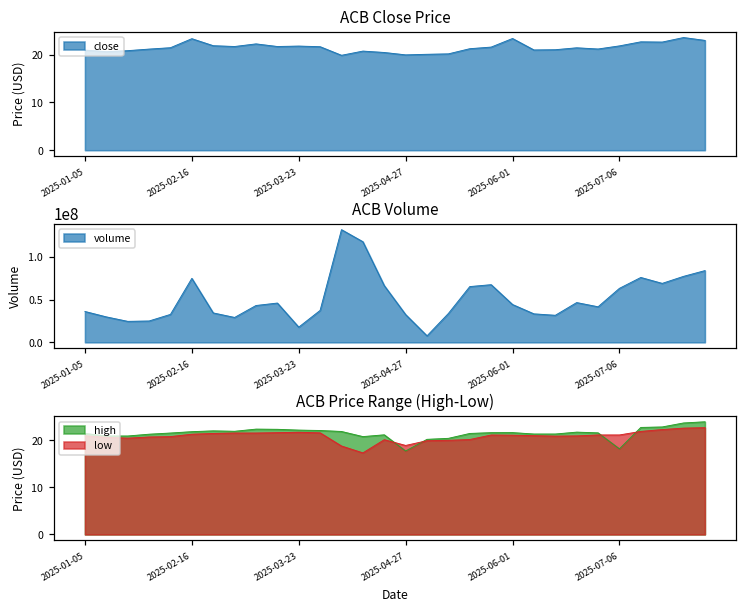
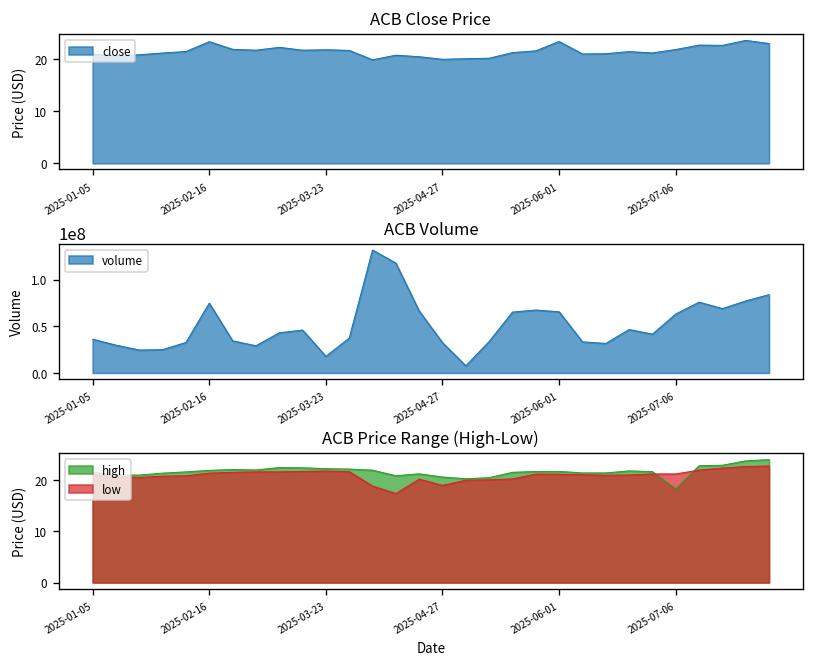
  {
    "ACB Close Price": {
      "2025-02-16": 23,
      "2025-03-23": 22,
      "2025-04-27": 20,
      "2025-06-01": 23,
      "2025-07-06": 22
    },
    "ACB Volume": {
      "2025-01-05": 40000000,
      "2025-02-16": 70000000,
      "2025-03-23": 20000000,
      "2025-04-27": 30000000,
-     "2025-06-01": 40000000,
+     "2025-06-01": 70000000,
      "2025-07-06": 60000000
    },
    "ACB Price Range (High-Low)": {
      "high": {
-       "2025-04-27": 18,
+       "2025-04-27": 21,
        "2025-07-06": 18
      },
      "low": {
        "2025-04-27": 19,
        "2025-07-06": 21
      }
    }
  }
